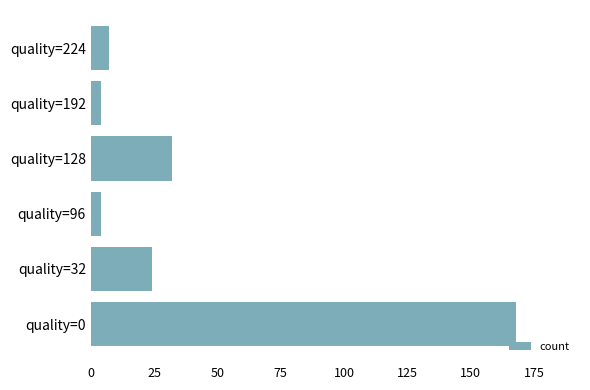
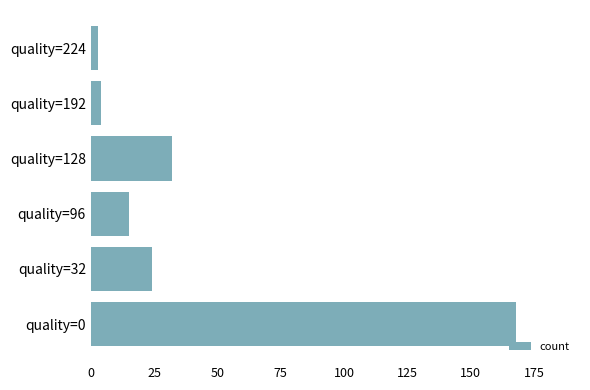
  {
-   "quality=224": 7,
+   "quality=224": 3,
    "quality=192": 4,
    "quality=128": 32,
-   "quality=96": 4,
+   "quality=96": 15,
    "quality=32": 24,
    "quality=0": 168
  }
